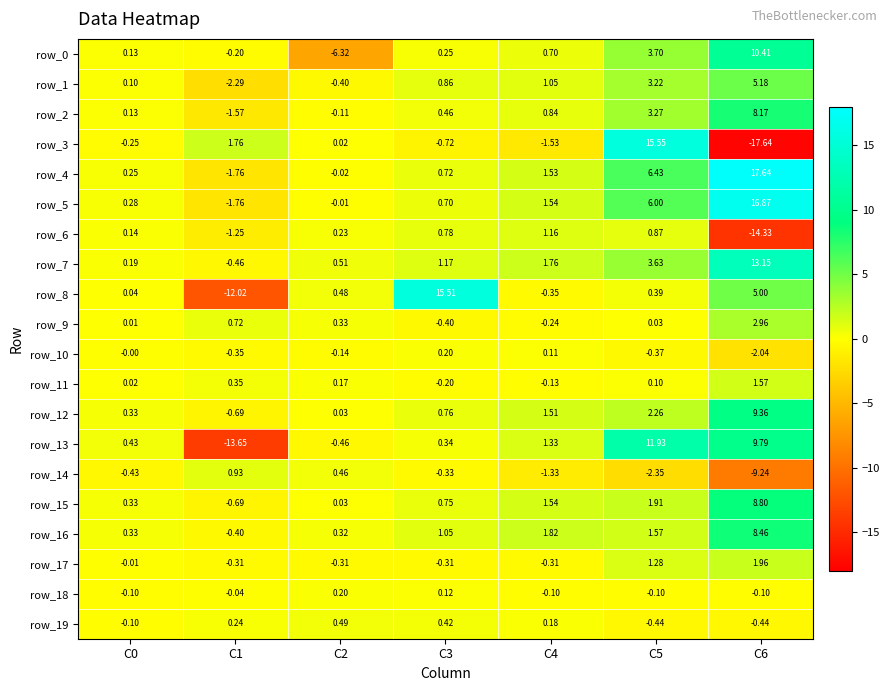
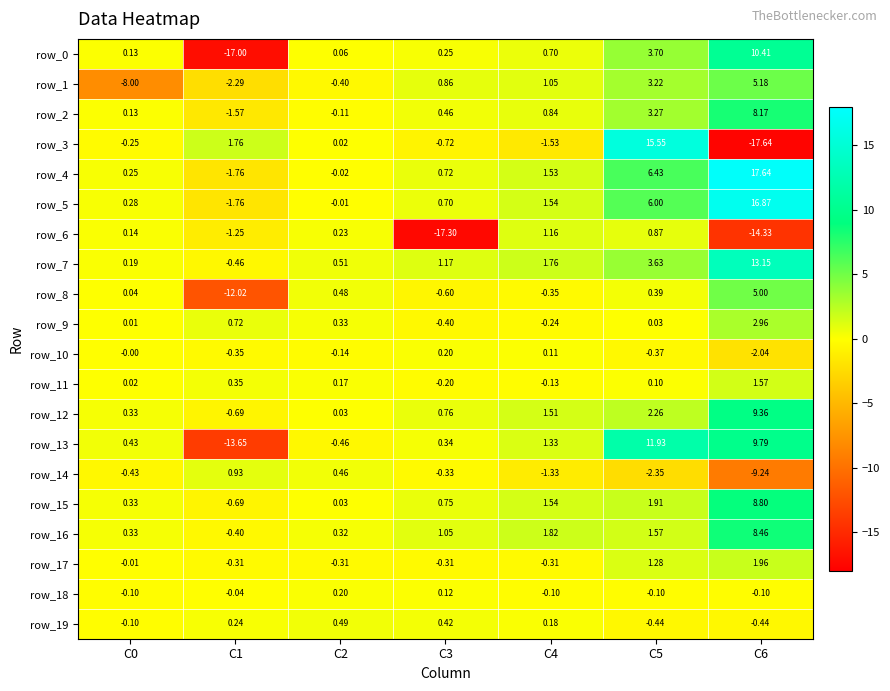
  {
    "row_0": {
      "C0": 0.13,
-     "C1": -0.20,
-     "C2": -6.32,
+     "C1": -17.00,
+     "C2": 0.06,
      "C3": 0.25,
      "C4": 0.70,
      "C5": 3.70,
      "C6": 10.41
    },
    "row_1": {
-     "C0": 0.10,
+     "C0": -8.00,
      "C1": -2.29,
      "C2": -0.40,
      "C3": 0.86,
      "C4": 1.05,
      "C5": 3.22,
      "C6": 5.18
    },
    "row_2": {
      "C0": 0.13,
      "C1": -1.57,
      "C2": -0.11,
      "C3": 0.46,
      "C4": 0.84,
      "C5": 3.27,
      "C6": 8.17
    },
    "row_3": {
      "C0": -0.25,
      "C1": 1.76,
      "C2": 0.02,
      "C3": -0.72,
      "C4": -1.53,
      "C5": 15.55,
      "C6": -17.64
    },
    "row_4": {
      "C0": 0.25,
      "C1": -1.76,
      "C2": -0.02,
      "C3": 0.72,
      "C4": 1.53,
      "C5": 6.43,
      "C6": 17.64
    },
    "row_5": {
      "C0": 0.28,
      "C1": -1.76,
      "C2": -0.01,
      "C3": 0.70,
      "C4": 1.54,
      "C5": 6.00,
      "C6": 16.87
    },
    "row_6": {
      "C0": 0.14,
      "C1": -1.25,
      "C2": 0.23,
-     "C3": 0.78,
+     "C3": -17.30,
      "C4": 1.16,
      "C5": 0.87,
      "C6": -14.33
    },
    "row_7": {
      "C0": 0.19,
      "C1": -0.46,
      "C2": 0.51,
      "C3": 1.17,
      "C4": 1.76,
      "C5": 3.63,
      "C6": 13.15
    },
    "row_8": {
      "C0": 0.04,
      "C1": -12.02,
      "C2": 0.48,
-     "C3": 15.51,
+     "C3": -0.60,
      "C4": -0.35,
      "C5": 0.39,
      "C6": 5.00
    },
    "row_9": {
      "C0": 0.01,
      "C1": 0.72,
      "C2": 0.33,
      "C3": -0.40,
      "C4": -0.24,
      "C5": 0.03,
      "C6": 2.96
    },
    "row_10": {
      "C0": -0.00,
      "C1": -0.35,
      "C2": -0.14,
      "C3": 0.20,
      "C4": 0.11,
      "C5": -0.37,
      "C6": -2.04
    },
    "row_11": {
      "C0": 0.02,
      "C1": 0.35,
      "C2": 0.17,
      "C3": -0.20,
      "C4": -0.13,
      "C5": 0.10,
      "C6": 1.57
    },
    "row_12": {
      "C0": 0.33,
      "C1": -0.69,
      "C2": 0.03,
      "C3": 0.76,
      "C4": 1.51,
      "C5": 2.26,
      "C6": 9.36
    },
    "row_13": {
      "C0": 0.43,
      "C1": -13.65,
      "C2": -0.46,
      "C3": 0.34,
      "C4": 1.33,
      "C5": 11.93,
      "C6": 9.79
    },
    "row_14": {
      "C0": -0.43,
      "C1": 0.93,
      "C2": 0.46,
      "C3": -0.33,
      "C4": -1.33,
      "C5": -2.35,
      "C6": -9.24
    },
    "row_15": {
      "C0": 0.33,
      "C1": -0.69,
      "C2": 0.03,
      "C3": 0.75,
      "C4": 1.54,
      "C5": 1.91,
      "C6": 8.80
    },
    "row_16": {
      "C0": 0.33,
      "C1": -0.40,
      "C2": 0.32,
      "C3": 1.05,
      "C4": 1.82,
      "C5": 1.57,
      "C6": 8.46
    },
    "row_17": {
      "C0": -0.01,
      "C1": -0.31,
      "C2": -0.31,
      "C3": -0.31,
      "C4": -0.31,
      "C5": 1.28,
      "C6": 1.96
    },
    "row_18": {
      "C0": -0.10,
      "C1": -0.04,
      "C2": 0.20,
      "C3": 0.12,
      "C4": -0.10,
      "C5": -0.10,
      "C6": -0.10
    },
    "row_19": {
      "C0": -0.10,
      "C1": 0.24,
      "C2": 0.49,
      "C3": 0.42,
      "C4": 0.18,
      "C5": -0.44,
      "C6": -0.44
    }
  }
